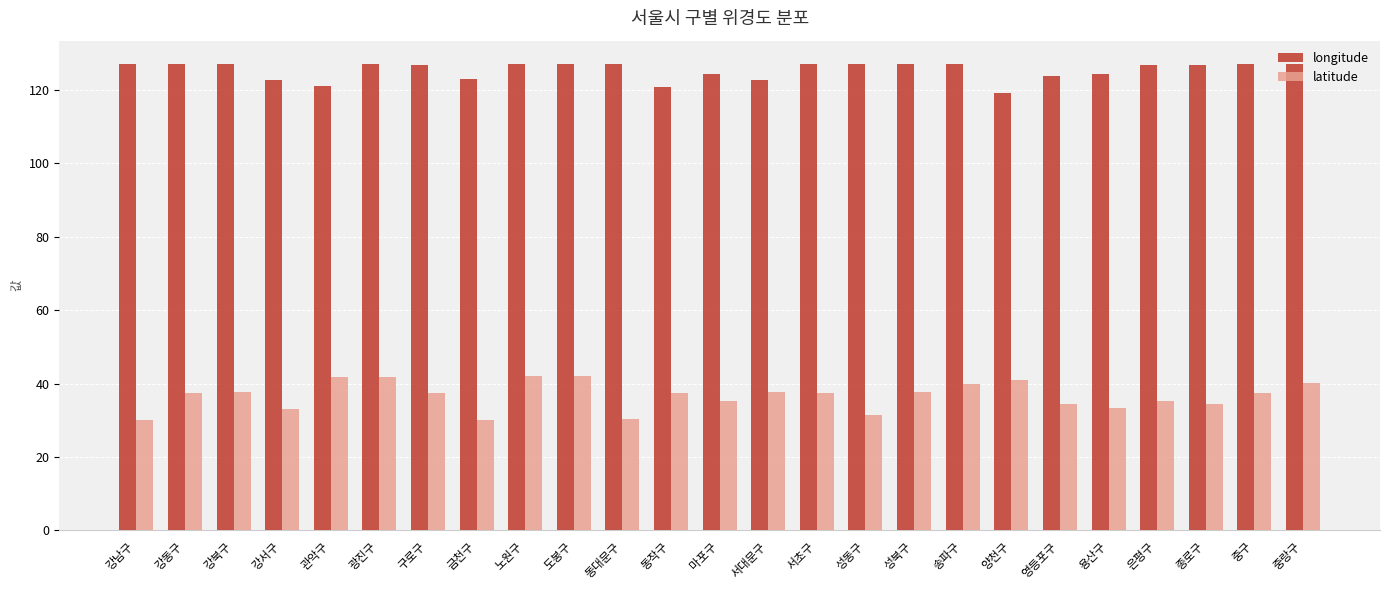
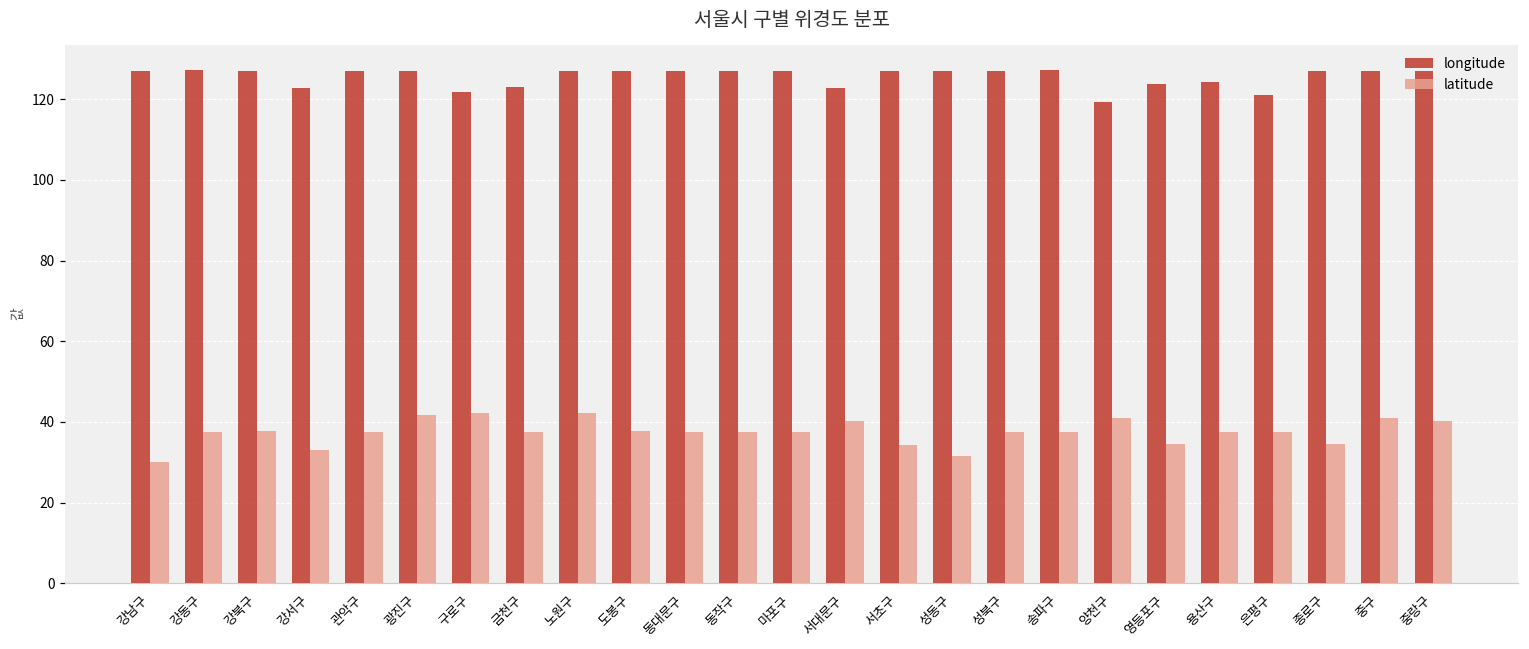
  {
    "longitude": {
      "강남구": 127,
      "강동구": 127,
      "강북구": 127,
      "강서구": 123,
-     "관악구": 121,
+     "관악구": 127,
      "광진구": 127,
-     "구로구": 127,
+     "구로구": 122,
      "금천구": 123,
      "노원구": 127,
      "도봉구": 127,
      "동대문구": 127,
-     "동작구": 121,
-     "마포구": 124,
+     "동작구": 127,
+     "마포구": 127,
      "서대문구": 123,
      "서초구": 127,
      "성동구": 127,
      "성북구": 127,
      "송파구": 127,
      "양천구": 119,
      "영등포구": 124,
      "용산구": 124,
-     "은평구": 127,
+     "은평구": 121,
      "종로구": 127,
      "중구": 127,
      "중랑구": 127
    },
    "latitude": {
      "강남구": 30,
      "강동구": 38,
      "강북구": 38,
      "강서구": 33,
-     "관악구": 42,
+     "관악구": 37,
      "광진구": 42,
-     "구로구": 37,
-     "금천구": 30,
+     "구로구": 42,
+     "금천구": 37,
      "노원구": 42,
-     "도봉구": 42,
-     "동대문구": 30,
+     "도봉구": 38,
+     "동대문구": 38,
      "동작구": 38,
-     "마포구": 35,
-     "서대문구": 38,
-     "서초구": 37,
+     "마포구": 38,
+     "서대문구": 40,
+     "서초구": 34,
      "성동구": 31,
      "성북구": 38,
-     "송파구": 40,
+     "송파구": 38,
      "양천구": 41,
      "영등포구": 35,
-     "용산구": 33,
-     "은평구": 35,
+     "용산구": 38,
+     "은평구": 38,
      "종로구": 35,
-     "중구": 38,
+     "중구": 41,
      "중랑구": 40
    }
  }
